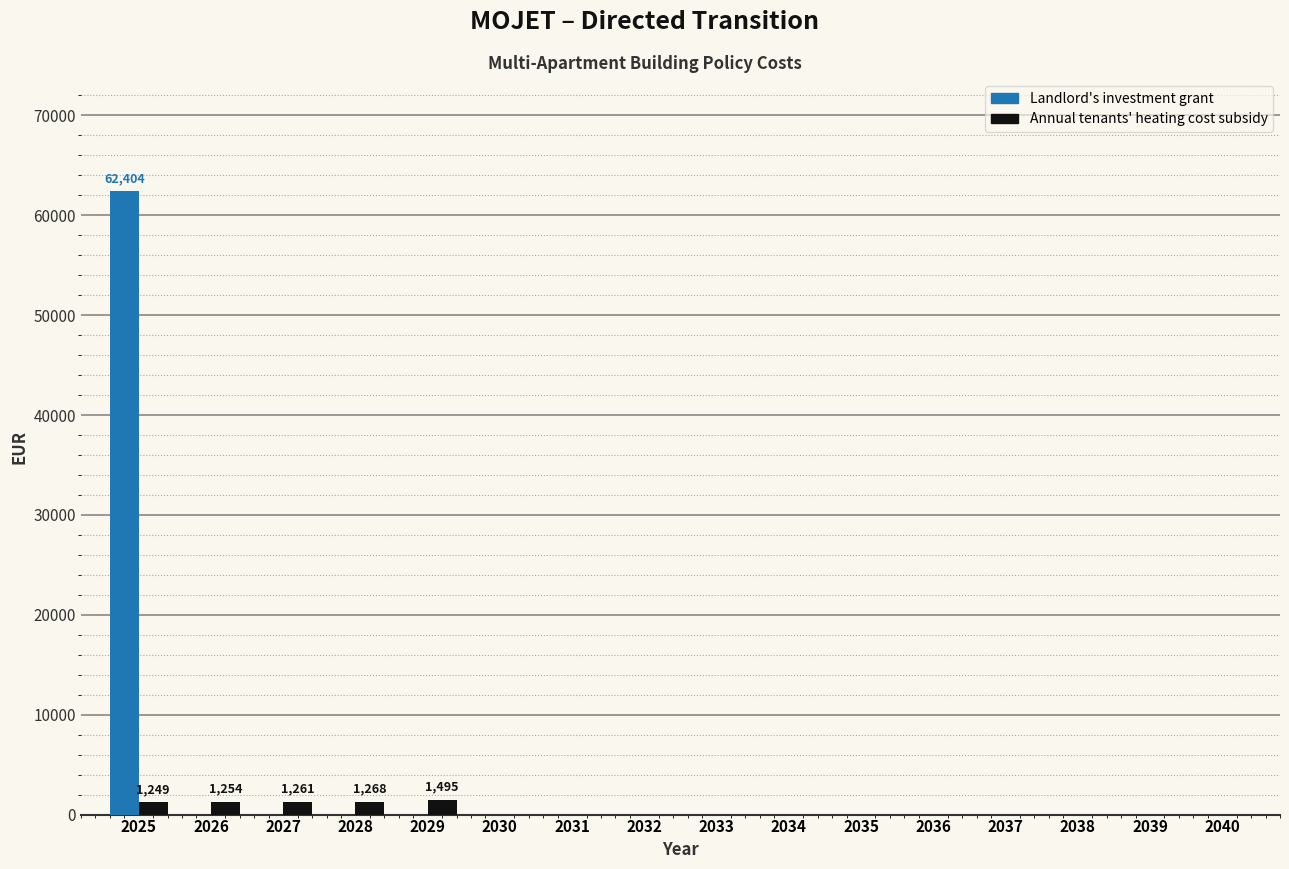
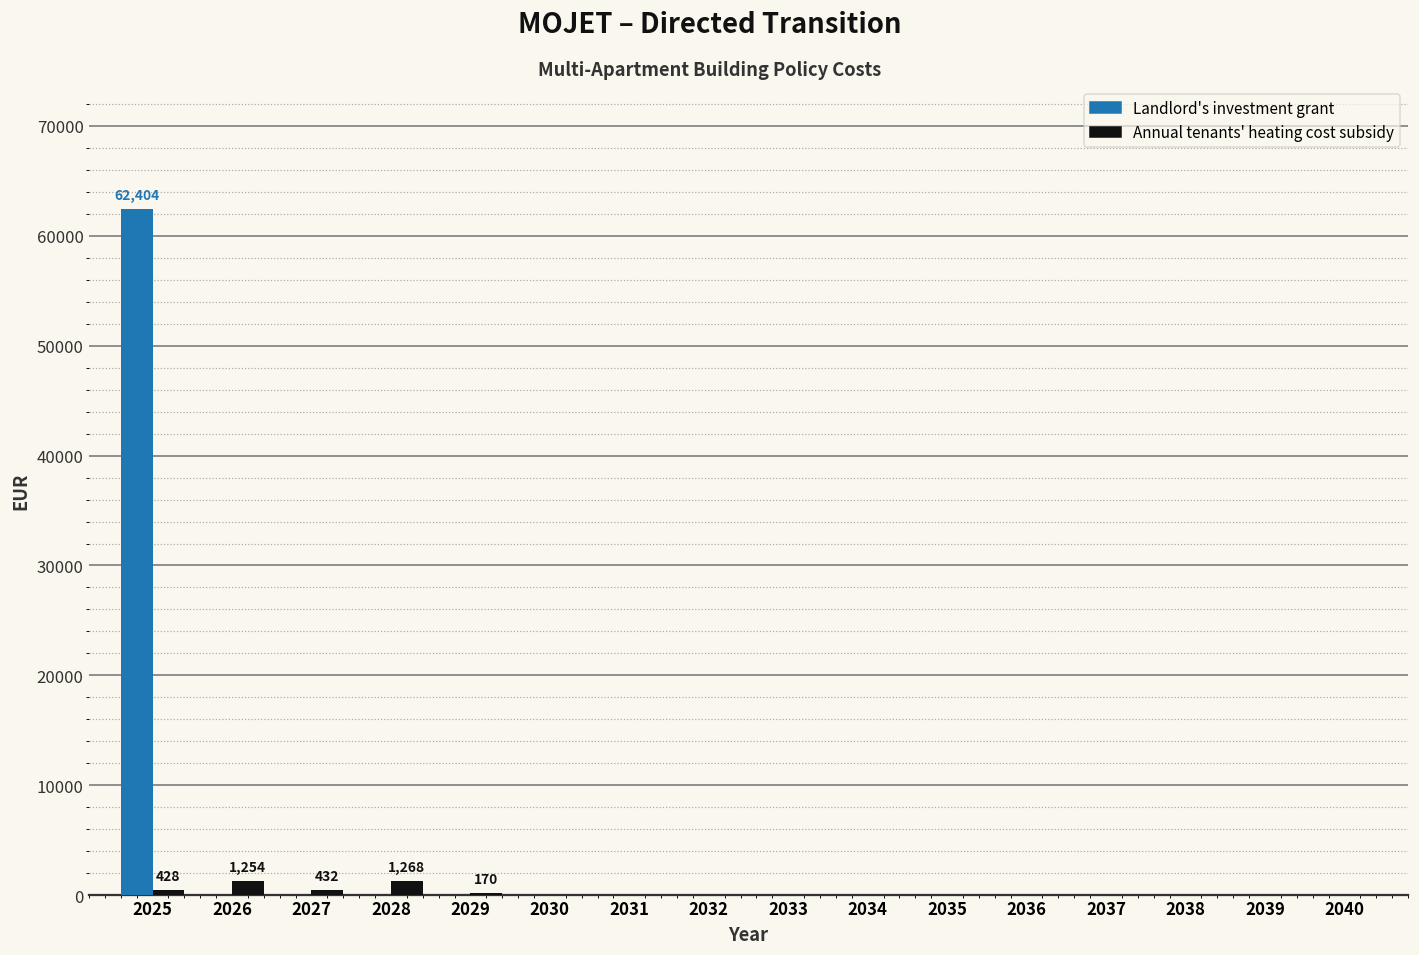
  {
    "Landlord's investment grant": {
      "2025": "62,404"
    },
    "Annual tenants' heating cost subsidy": {
-     "2025": "1,249",
+     "2025": "428",
      "2026": "1,254",
-     "2027": "1,261",
+     "2027": "432",
      "2028": "1,268",
-     "2029": "1,495"
+     "2029": "170"
    }
  }
